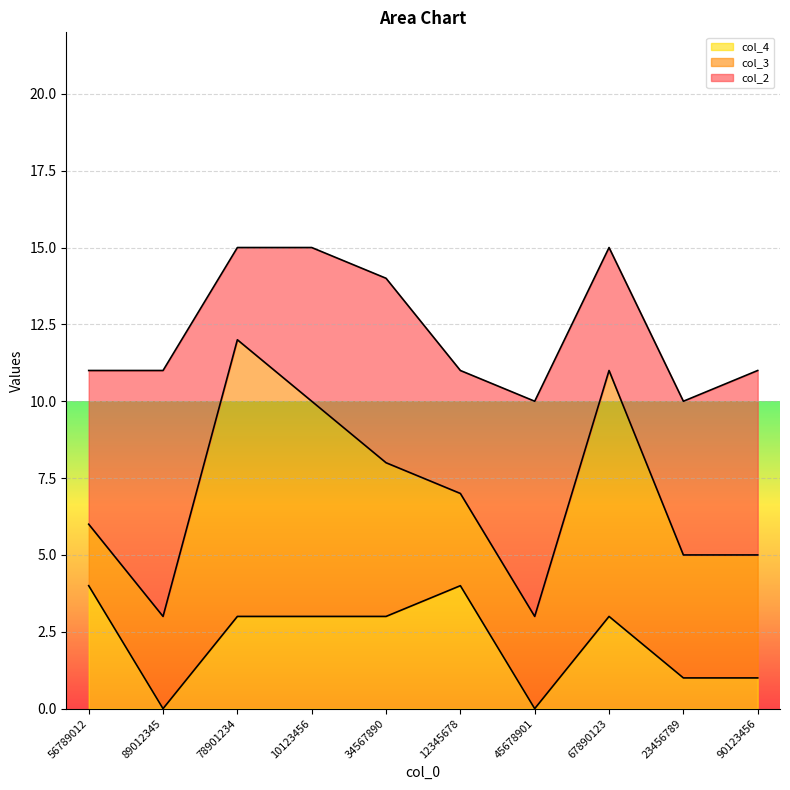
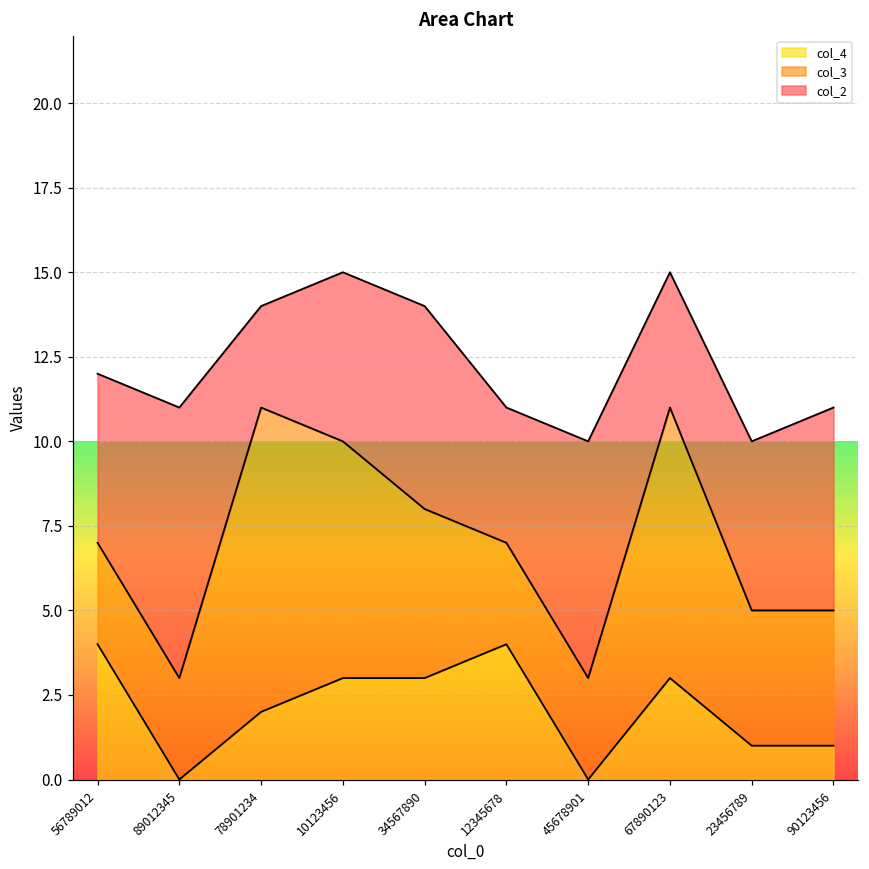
  {
    "col_4": {
      "56789012": 4,
      "89012345": 0,
-     "78901234": 3,
+     "78901234": 2,
      "10123456": 3,
      "34567890": 3,
      "12345678": 4,
      "45678901": 0,
      "67890123": 3,
      "23456789": 1,
      "90123456": 1
    },
    "col_3": {
-     "56789012": 2,
+     "56789012": 3,
      "89012345": 3,
      "78901234": 9,
      "10123456": 7,
      "34567890": 5,
      "12345678": 3,
      "45678901": 3,
      "67890123": 8,
      "23456789": 4,
      "90123456": 4
    },
    "col_2": {
      "56789012": 5,
      "89012345": 8,
      "78901234": 3,
      "10123456": 5,
      "34567890": 6,
      "12345678": 4,
      "45678901": 7,
      "67890123": 4,
      "23456789": 5,
      "90123456": 6
    }
  }
